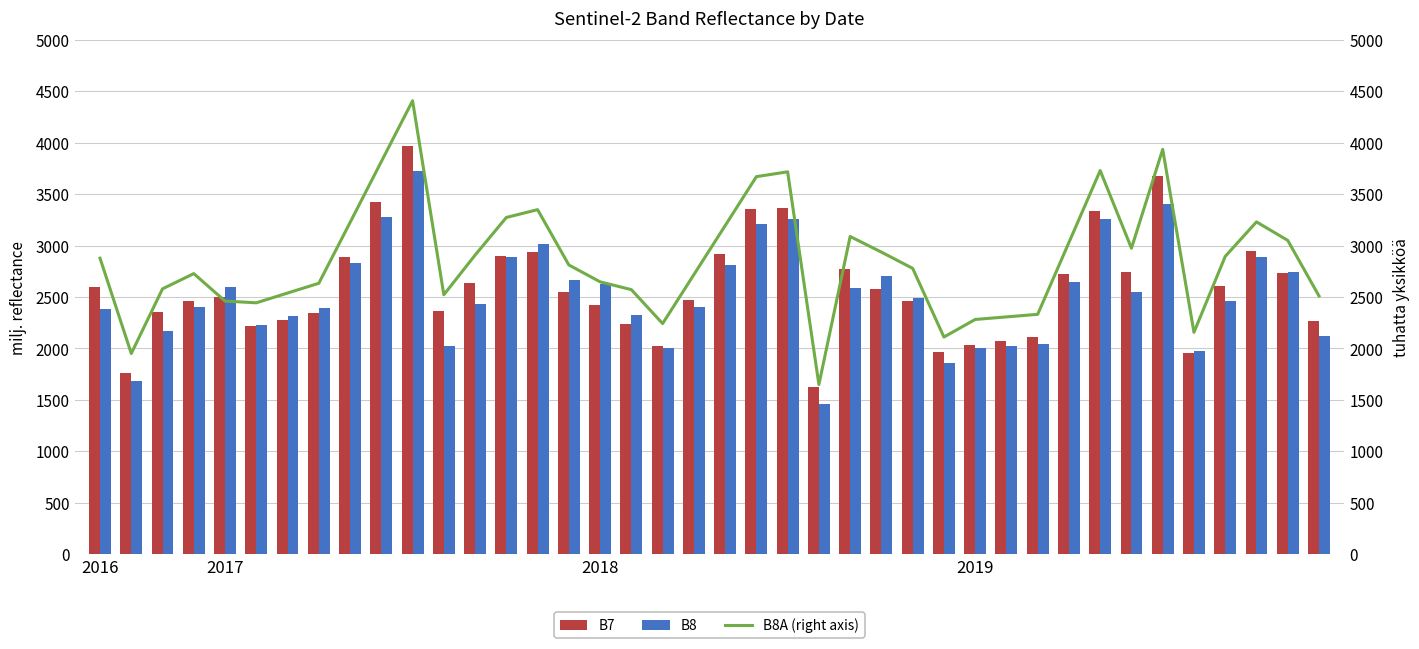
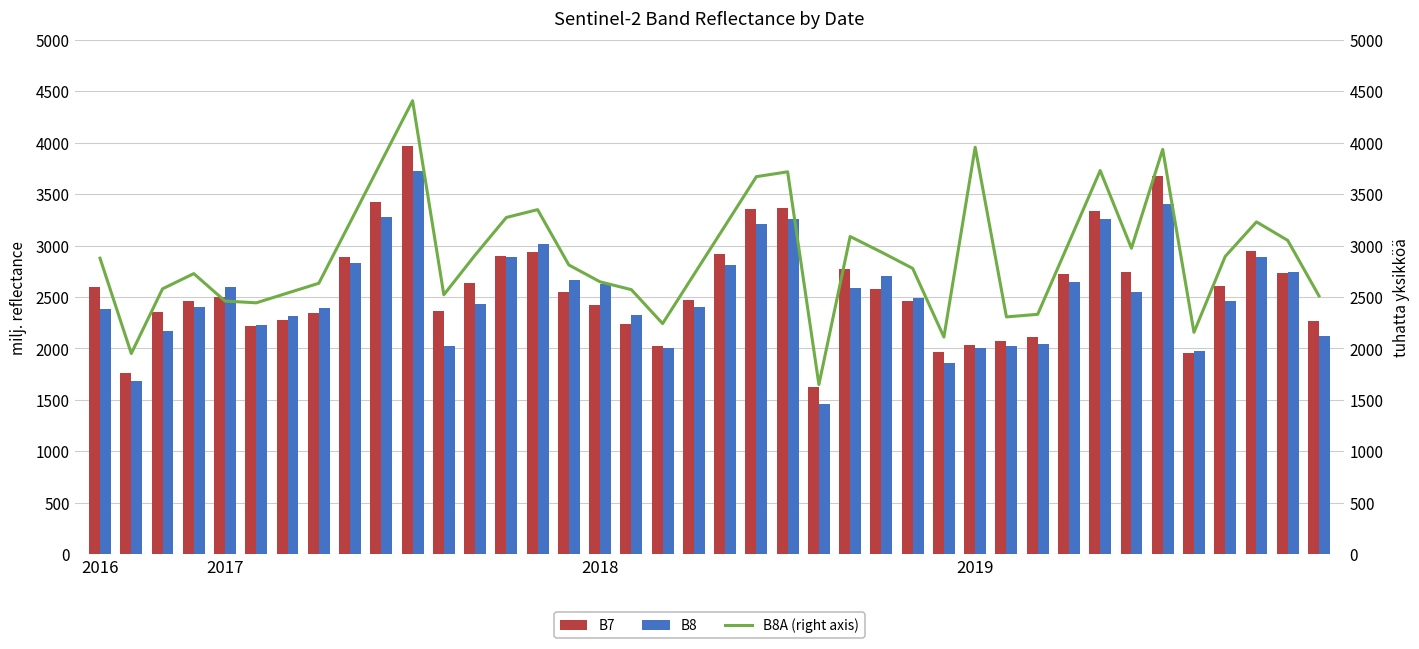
  {
    "B8A (right axis)": {
      "2016": 2900,
      "2017": 2500,
      "2018": 2600,
-     "2019": 2300
+     "2019": 4000
    }
  }
